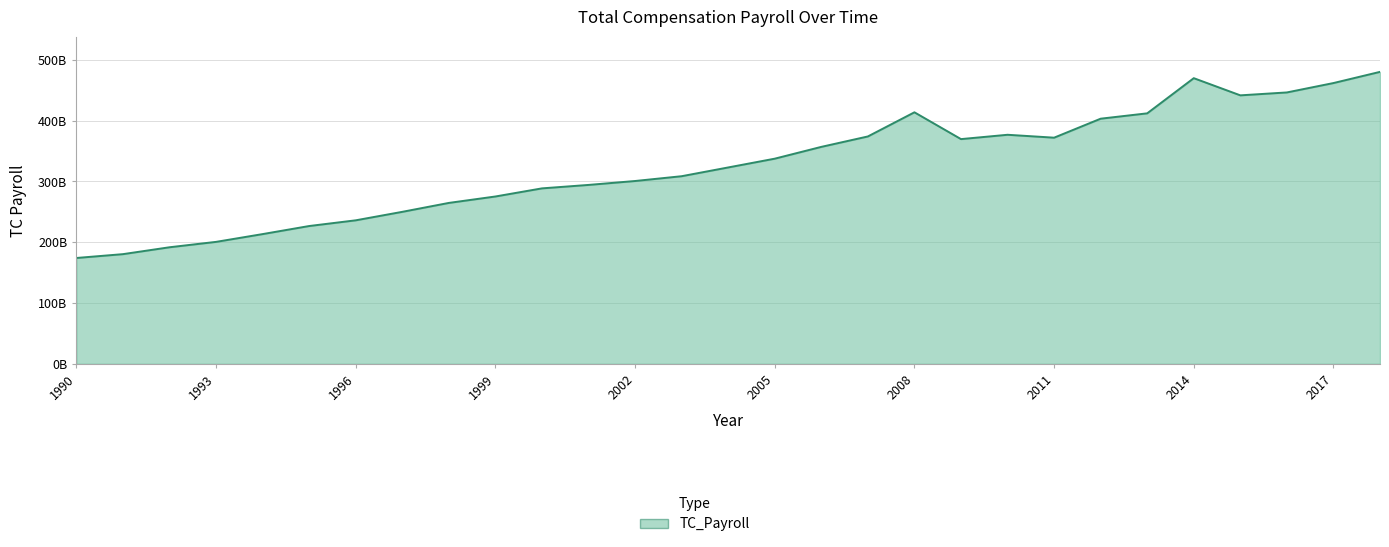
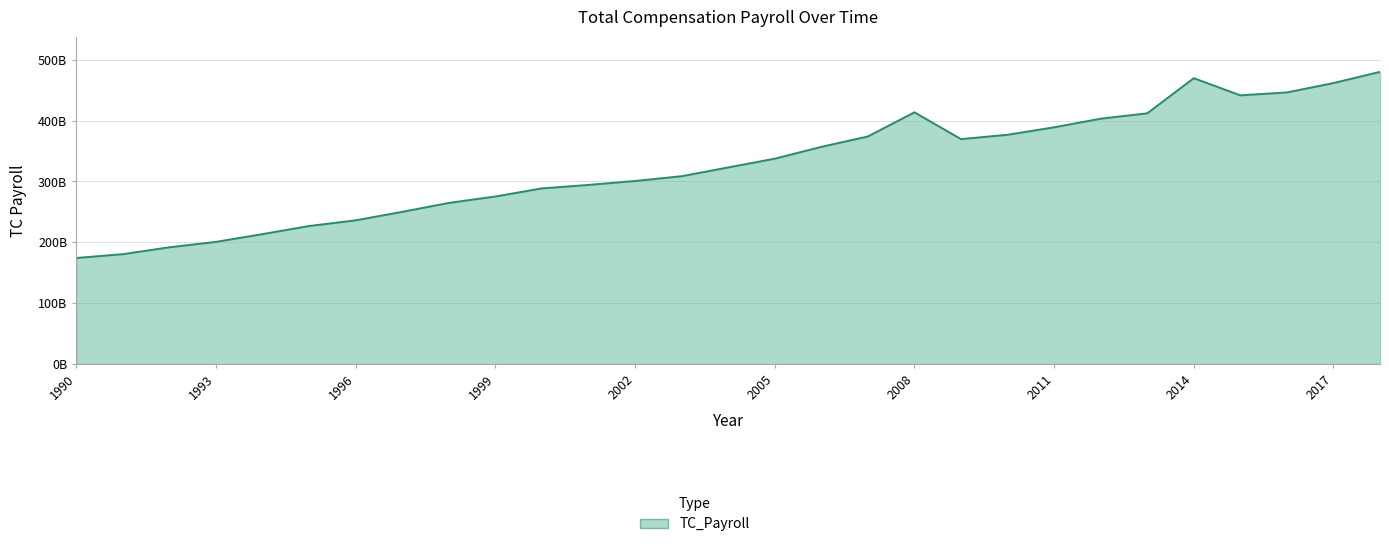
  {
    "1990": 170000000000,
    "1993": 200000000000,
    "1996": 240000000000,
    "1999": 280000000000,
    "2002": 300000000000,
    "2005": 340000000000,
    "2008": 410000000000,
-   "2011": 370000000000,
+   "2011": 390000000000,
    "2014": 470000000000,
    "2017": 460000000000
  }
